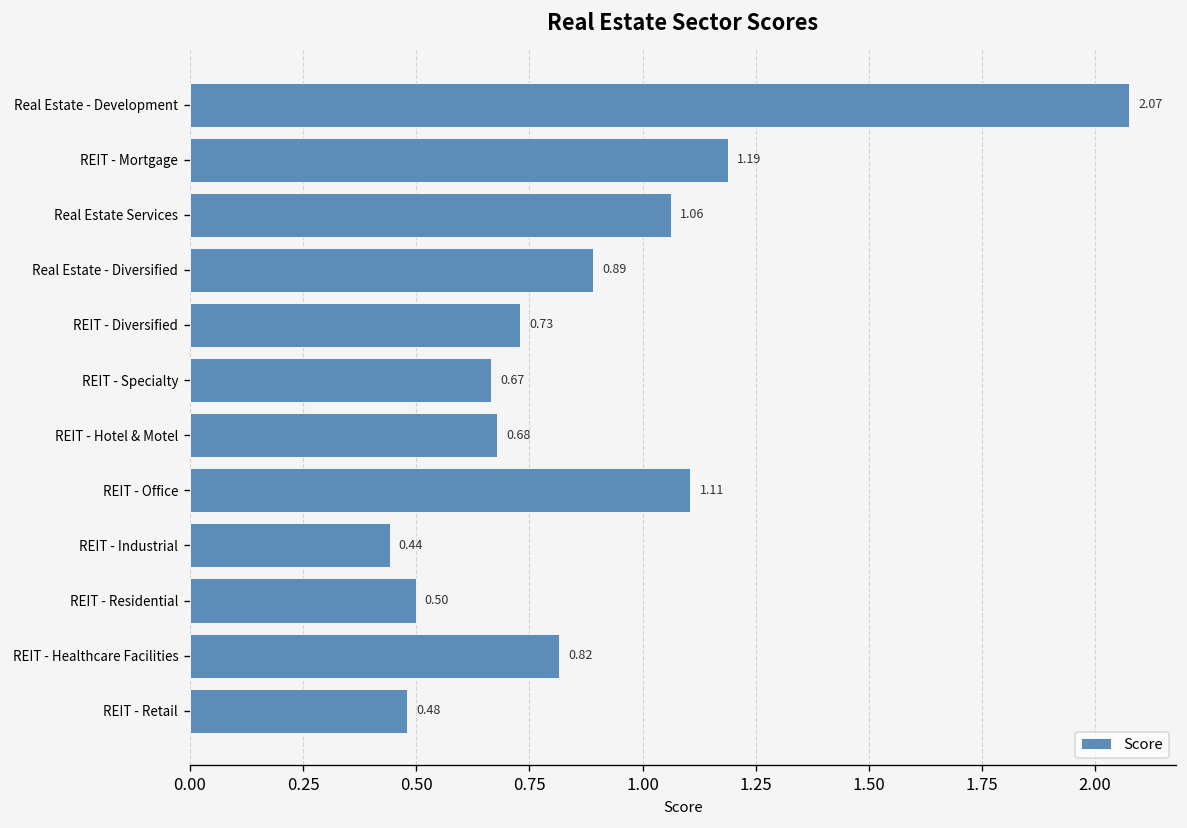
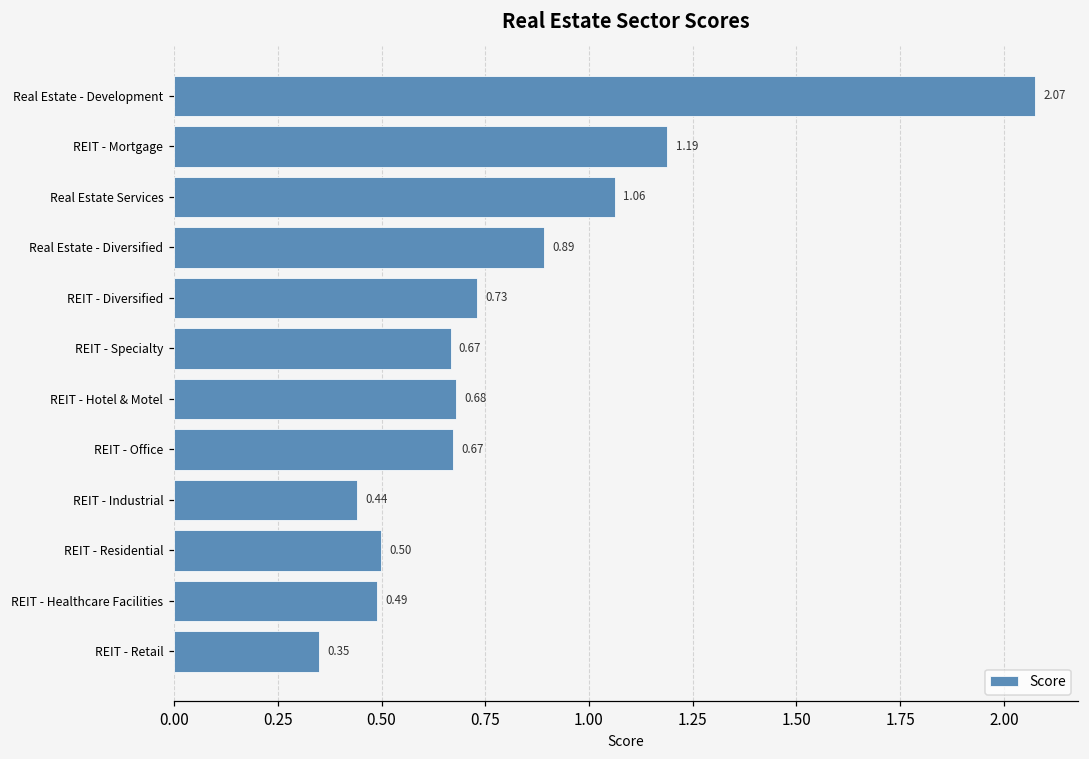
  {
    "Real Estate - Development": 2.07,
    "REIT - Mortgage": 1.19,
    "Real Estate Services": 1.06,
    "Real Estate - Diversified": 0.89,
    "REIT - Diversified": 0.73,
    "REIT - Specialty": 0.67,
    "REIT - Hotel & Motel": 0.68,
-   "REIT - Office": 1.11,
+   "REIT - Office": 0.67,
    "REIT - Industrial": 0.44,
    "REIT - Residential": 0.50,
-   "REIT - Healthcare Facilities": 0.82,
-   "REIT - Retail": 0.48
+   "REIT - Healthcare Facilities": 0.49,
+   "REIT - Retail": 0.35
  }
